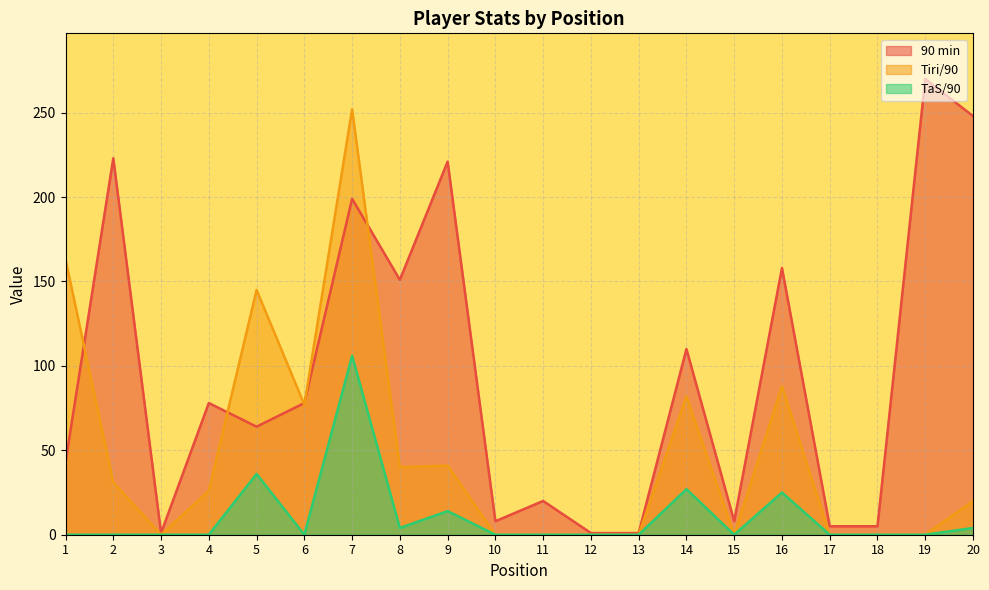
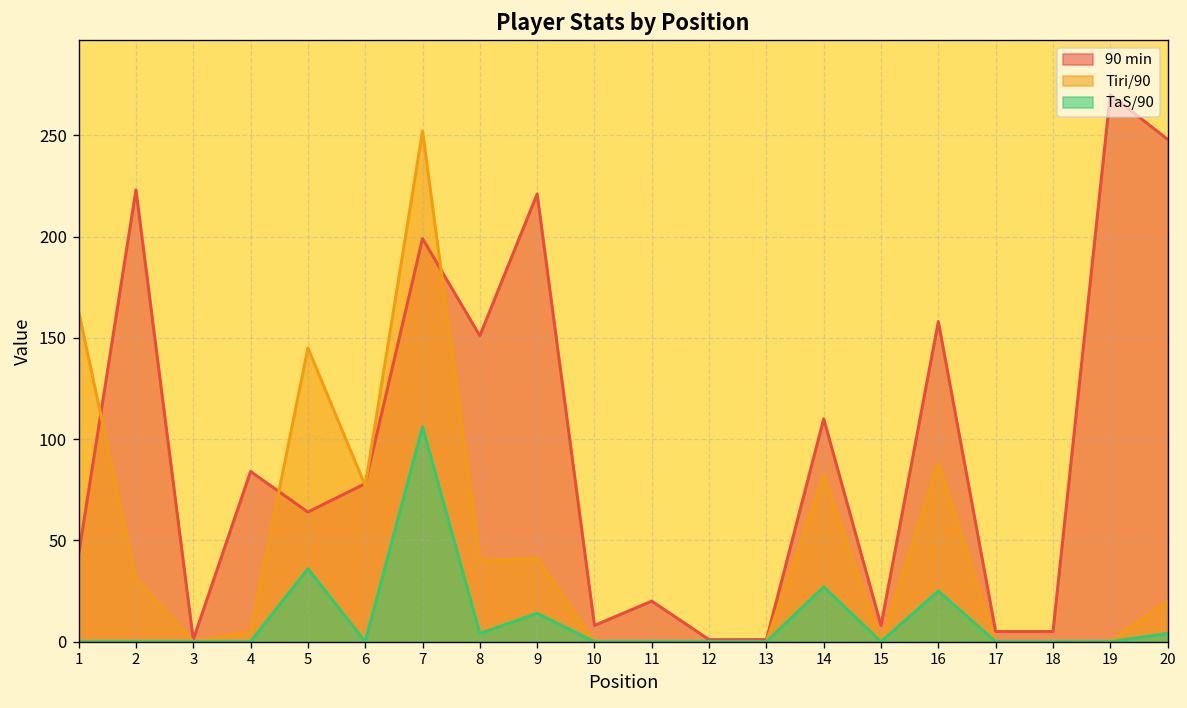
  {
    "90 min": {
      "1": 43,
      "2": 223,
-     "4": 78,
+     "4": 84,
      "5": 64,
      "7": 199,
      "8": 151,
      "9": 221,
      "10": 8,
      "11": 20,
      "14": 110,
      "15": 8,
      "16": 158,
      "17": 5,
      "18": 5,
      "20": 248
    },
    "Tiri/90": {
      "1": 163,
      "2": 31,
-     "4": 26,
+     "4": 5,
      "5": 145,
      "7": 252,
      "8": 40,
      "9": 41,
      "14": 82,
      "16": 88,
      "20": 20
    },
    "TaS/90": {
      "1": 0,
      "2": 0,
      "4": 0,
      "5": 36,
      "6": 0,
      "7": 106,
      "8": 4,
      "9": 14,
      "14": 27,
      "16": 25,
      "20": 4
    }
  }
